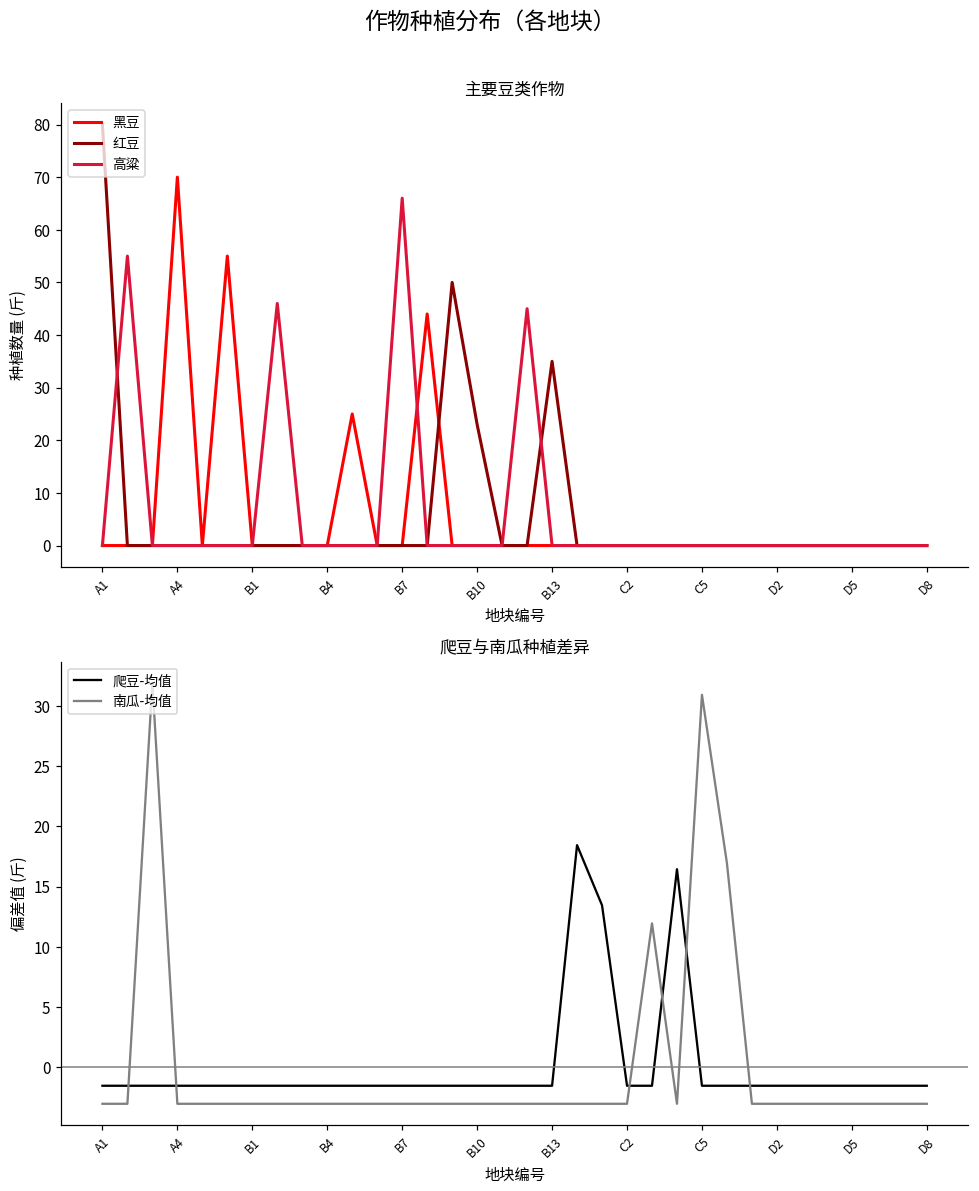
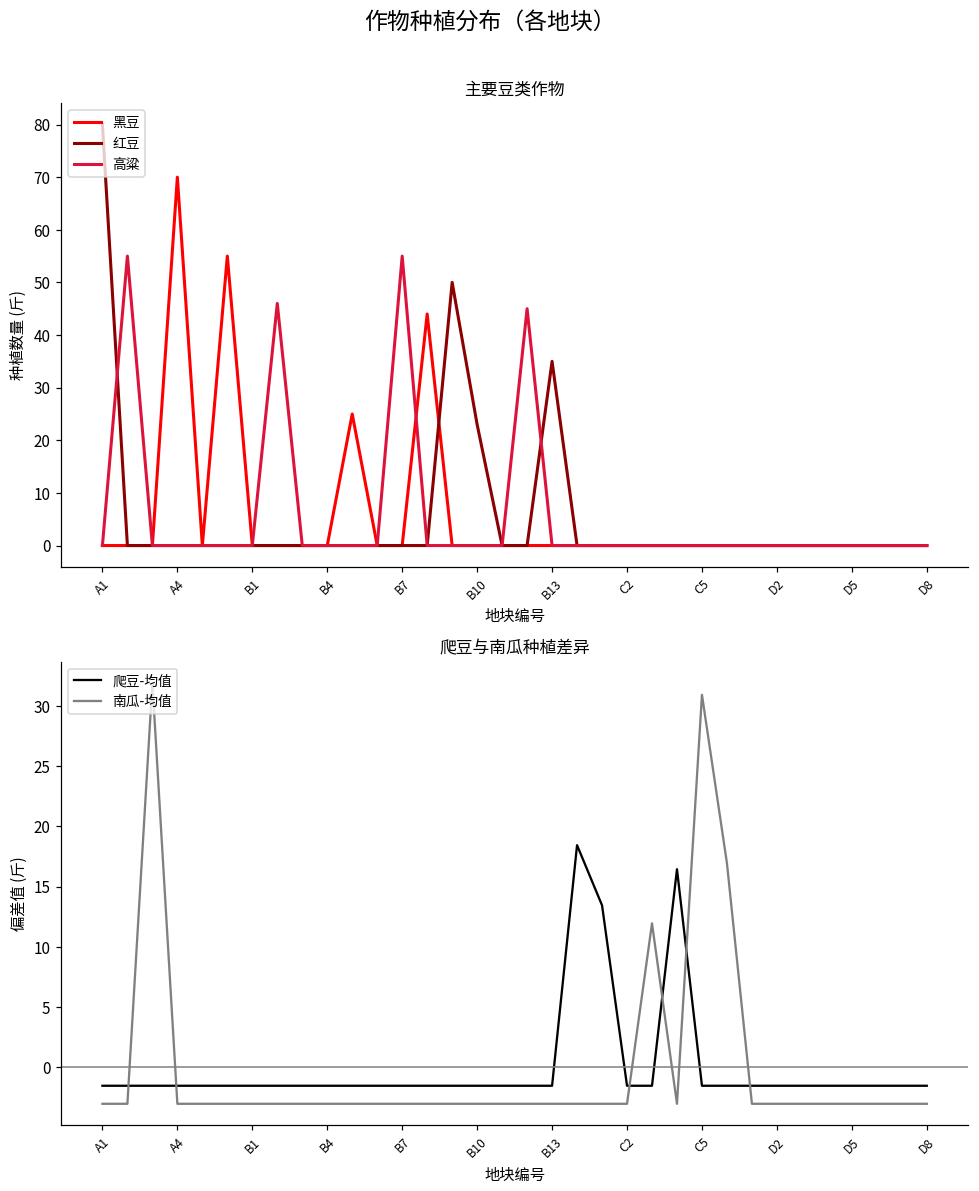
  {
    "主要豆类作物": {
      "黑豆": {
        "A4": 70
      },
      "红豆": {
        "B10": 23,
        "B13": 35
      },
      "高粱": {
-       "B7": 66
+       "B7": 55
      }
    },
    "爬豆与南瓜种植差异": {
      "爬豆-均值": {
        "A1": -1.6,
        "A4": -1.6,
        "B1": -1.6,
        "B4": -1.6,
        "B7": -1.6,
        "B10": -1.6,
        "B13": -1.6,
        "C2": -1.6,
        "C5": -1.6,
        "D2": -1.6,
        "D5": -1.6,
        "D8": -1.6
      },
      "南瓜-均值": {
        "A1": -3.1,
        "A4": -3.1,
        "B1": -3.1,
        "B4": -3.1,
        "B7": -3.1,
        "B10": -3.1,
        "B13": -3.1,
        "C2": -3.1,
        "C5": 30.9,
        "D2": -3.1,
        "D5": -3.1,
        "D8": -3.1
      }
    }
  }
